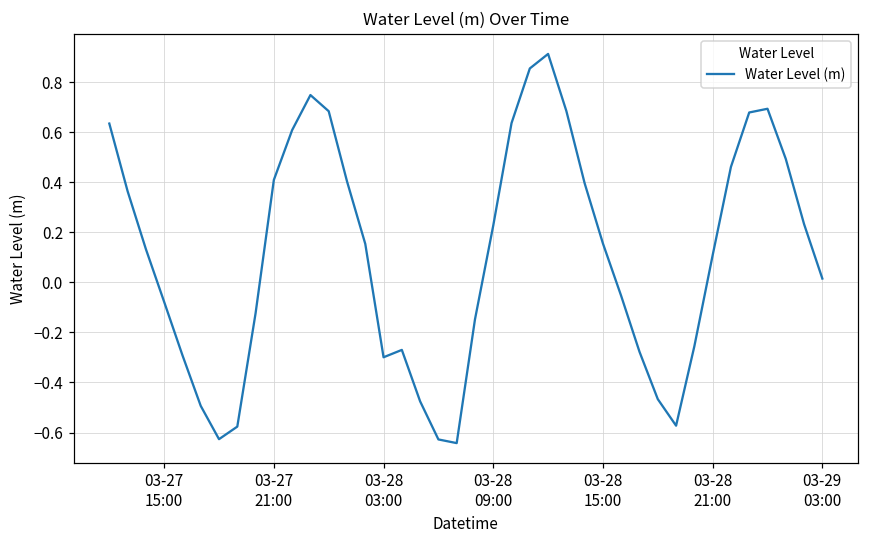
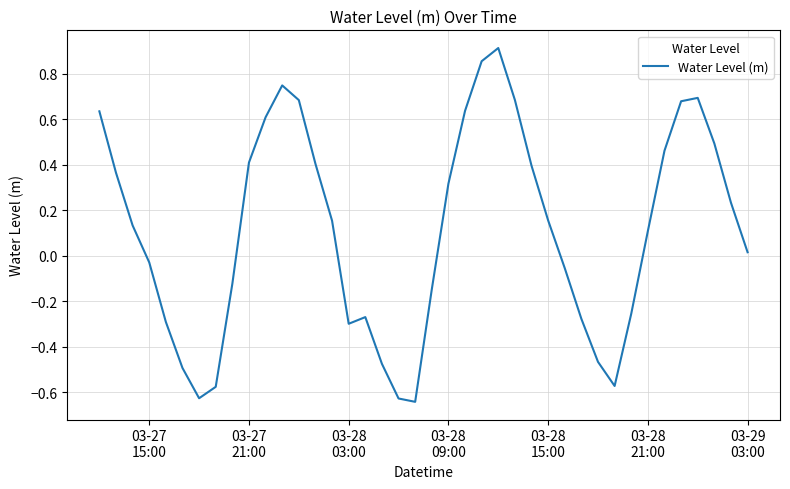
  {
-   "03-27 15:00": -0.08,
+   "03-27 15:00": -0.03,
    "03-27 21:00": 0.41,
    "03-28 03:00": -0.30,
-   "03-28 09:00": 0.23,
+   "03-28 09:00": 0.32,
    "03-28 15:00": 0.15,
    "03-28 21:00": 0.11,
    "03-29 03:00": 0.02
  }
